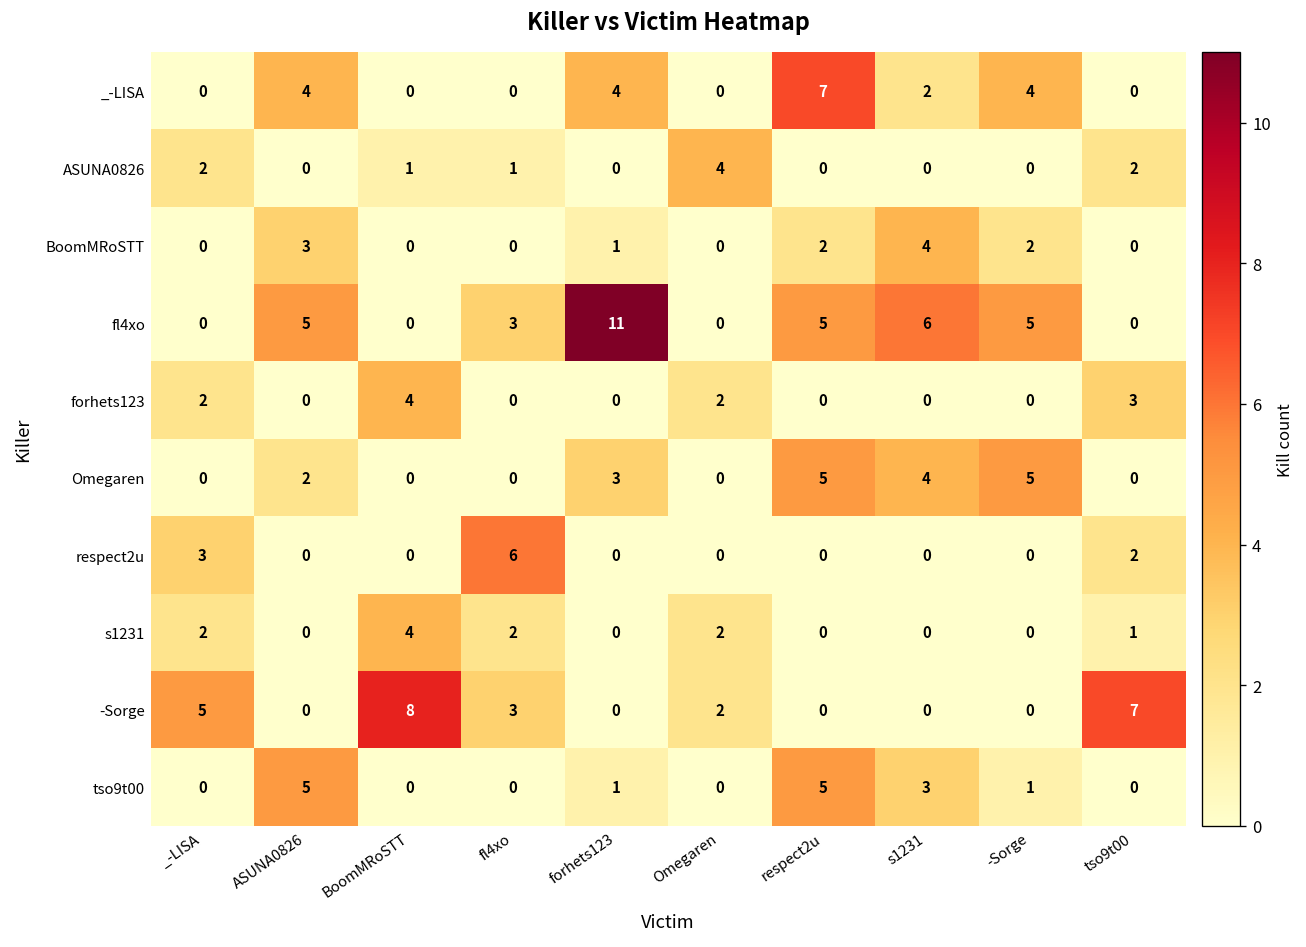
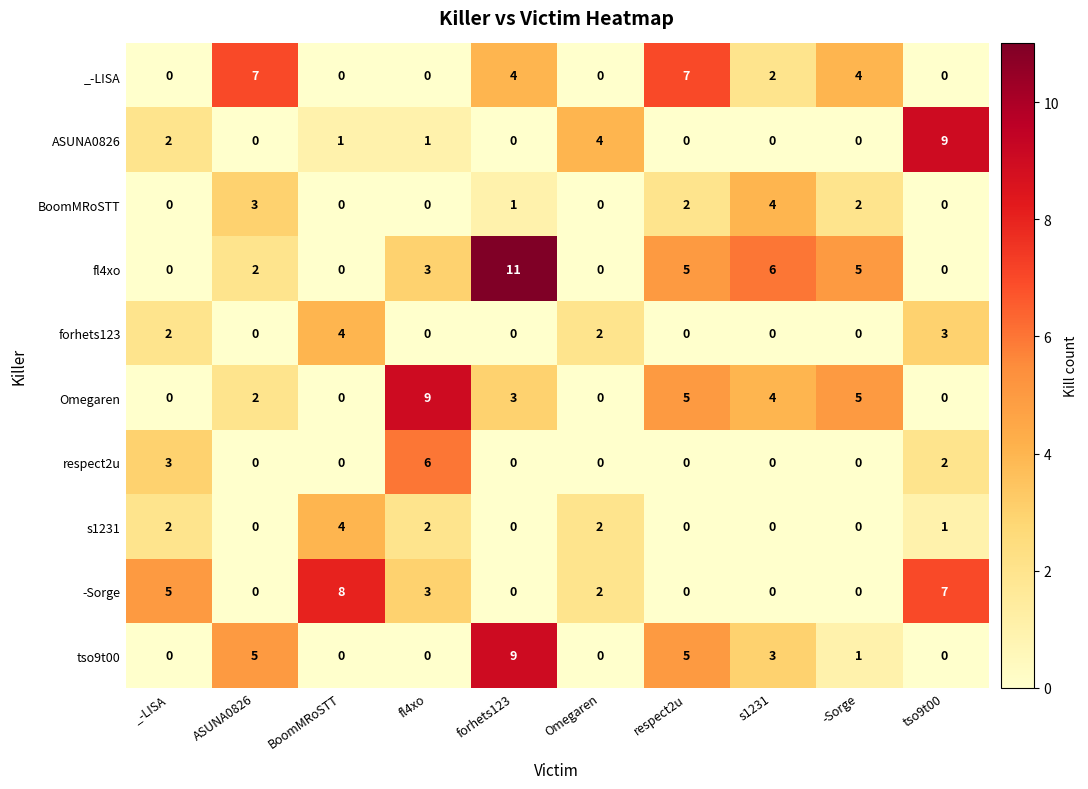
  {
    "_-LISA": {
      "_-LISA": 0,
-     "ASUNA0826": 4,
+     "ASUNA0826": 7,
      "BoomMRoSTT": 0,
      "fl4xo": 0,
      "forhets123": 4,
      "Omegaren": 0,
      "respect2u": 7,
      "s1231": 2,
      "-Sorge": 4,
      "tso9t00": 0
    },
    "ASUNA0826": {
      "_-LISA": 2,
      "ASUNA0826": 0,
      "BoomMRoSTT": 1,
      "fl4xo": 1,
      "forhets123": 0,
      "Omegaren": 4,
      "respect2u": 0,
      "s1231": 0,
      "-Sorge": 0,
-     "tso9t00": 2
+     "tso9t00": 9
    },
    "BoomMRoSTT": {
      "_-LISA": 0,
      "ASUNA0826": 3,
      "BoomMRoSTT": 0,
      "fl4xo": 0,
      "forhets123": 1,
      "Omegaren": 0,
      "respect2u": 2,
      "s1231": 4,
      "-Sorge": 2,
      "tso9t00": 0
    },
    "fl4xo": {
      "_-LISA": 0,
-     "ASUNA0826": 5,
+     "ASUNA0826": 2,
      "BoomMRoSTT": 0,
      "fl4xo": 3,
      "forhets123": 11,
      "Omegaren": 0,
      "respect2u": 5,
      "s1231": 6,
      "-Sorge": 5,
      "tso9t00": 0
    },
    "forhets123": {
      "_-LISA": 2,
      "ASUNA0826": 0,
      "BoomMRoSTT": 4,
      "fl4xo": 0,
      "forhets123": 0,
      "Omegaren": 2,
      "respect2u": 0,
      "s1231": 0,
      "-Sorge": 0,
      "tso9t00": 3
    },
    "Omegaren": {
      "_-LISA": 0,
      "ASUNA0826": 2,
      "BoomMRoSTT": 0,
-     "fl4xo": 0,
+     "fl4xo": 9,
      "forhets123": 3,
      "Omegaren": 0,
      "respect2u": 5,
      "s1231": 4,
      "-Sorge": 5,
      "tso9t00": 0
    },
    "respect2u": {
      "_-LISA": 3,
      "ASUNA0826": 0,
      "BoomMRoSTT": 0,
      "fl4xo": 6,
      "forhets123": 0,
      "Omegaren": 0,
      "respect2u": 0,
      "s1231": 0,
      "-Sorge": 0,
      "tso9t00": 2
    },
    "s1231": {
      "_-LISA": 2,
      "ASUNA0826": 0,
      "BoomMRoSTT": 4,
      "fl4xo": 2,
      "forhets123": 0,
      "Omegaren": 2,
      "respect2u": 0,
      "s1231": 0,
      "-Sorge": 0,
      "tso9t00": 1
    },
    "-Sorge": {
      "_-LISA": 5,
      "ASUNA0826": 0,
      "BoomMRoSTT": 8,
      "fl4xo": 3,
      "forhets123": 0,
      "Omegaren": 2,
      "respect2u": 0,
      "s1231": 0,
      "-Sorge": 0,
      "tso9t00": 7
    },
    "tso9t00": {
      "_-LISA": 0,
      "ASUNA0826": 5,
      "BoomMRoSTT": 0,
      "fl4xo": 0,
-     "forhets123": 1,
+     "forhets123": 9,
      "Omegaren": 0,
      "respect2u": 5,
      "s1231": 3,
      "-Sorge": 1,
      "tso9t00": 0
    }
  }
